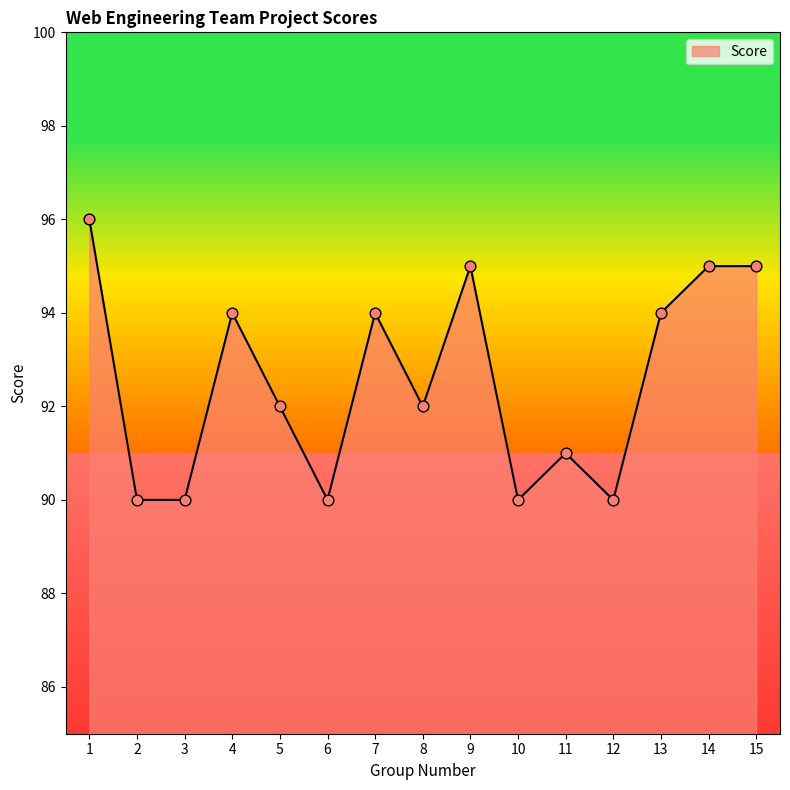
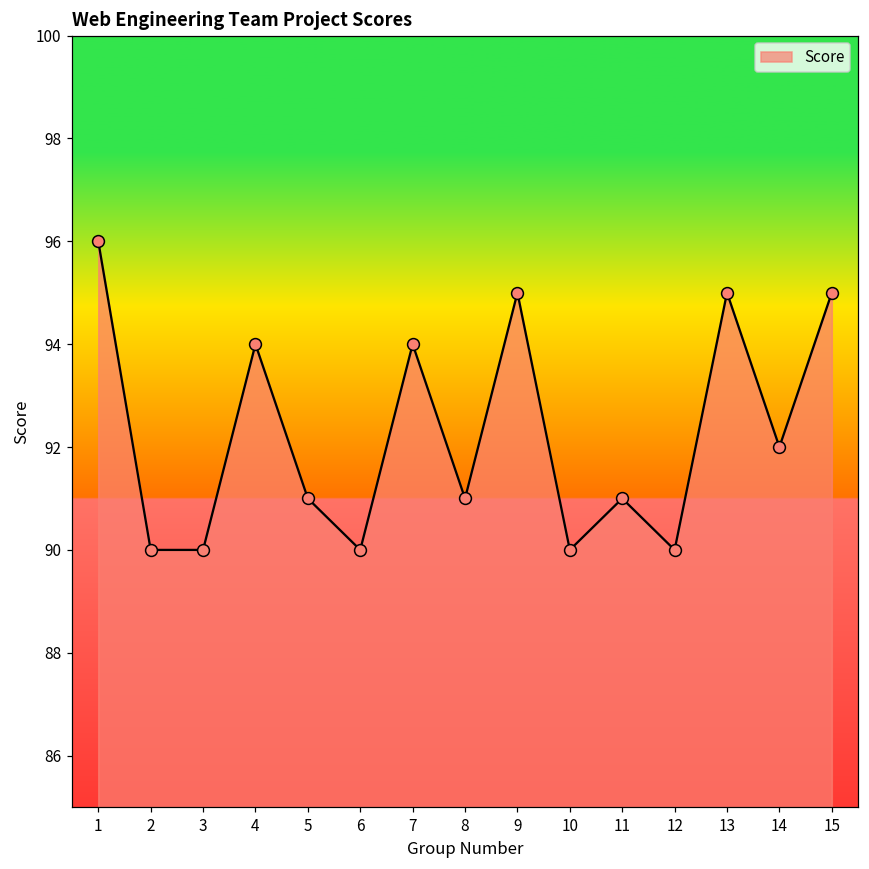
  {
    "1": 96,
    "2": 90,
    "3": 90,
    "4": 94,
-   "5": 92,
+   "5": 91,
    "6": 90,
    "7": 94,
-   "8": 92,
+   "8": 91,
    "9": 95,
    "10": 90,
    "11": 91,
    "12": 90,
-   "13": 94,
-   "14": 95,
+   "13": 95,
+   "14": 92,
    "15": 95
  }
